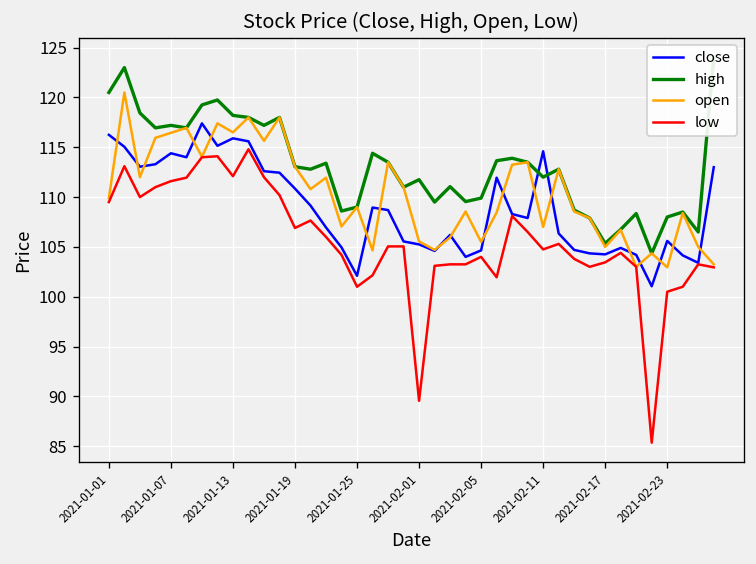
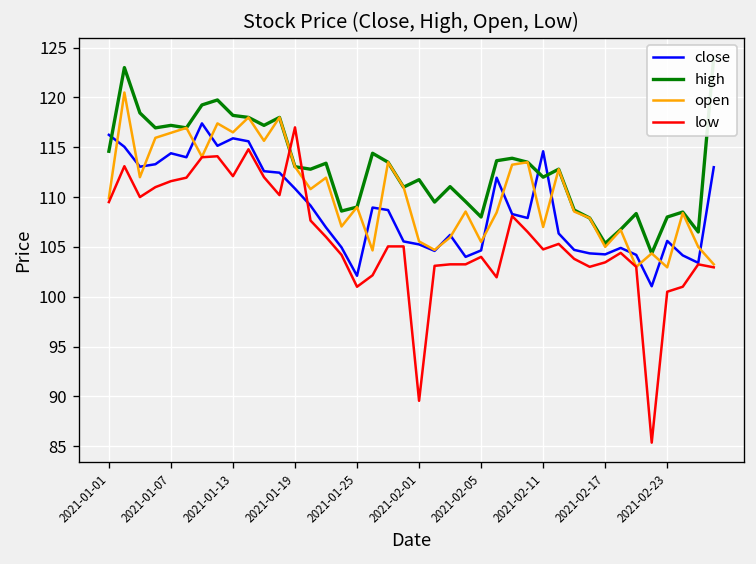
  {
    "close": {
      "2021-01-01": 116,
      "2021-01-07": 114,
      "2021-01-13": 116,
      "2021-01-19": 111,
      "2021-01-25": 102,
      "2021-02-05": 105,
      "2021-02-11": 115,
      "2021-02-17": 104,
      "2021-02-23": 106
    },
    "high": {
-     "2021-01-01": 121,
+     "2021-01-01": 115,
      "2021-01-07": 117,
      "2021-01-13": 118,
      "2021-02-01": 112,
-     "2021-02-05": 110,
+     "2021-02-05": 108,
      "2021-02-11": 112,
      "2021-02-17": 105,
      "2021-02-23": 108
    },
    "open": {
      "2021-01-01": 110,
      "2021-01-07": 116,
      "2021-01-13": 117,
      "2021-02-05": 106,
      "2021-02-11": 107,
      "2021-02-17": 105,
      "2021-02-23": 103
    },
    "low": {
      "2021-01-01": 110,
      "2021-01-07": 112,
      "2021-01-13": 112,
-     "2021-01-19": 107,
+     "2021-01-19": 117,
      "2021-01-25": 101,
      "2021-02-01": 90,
      "2021-02-05": 104,
      "2021-02-11": 105,
      "2021-02-17": 103,
      "2021-02-23": 101
    }
  }
